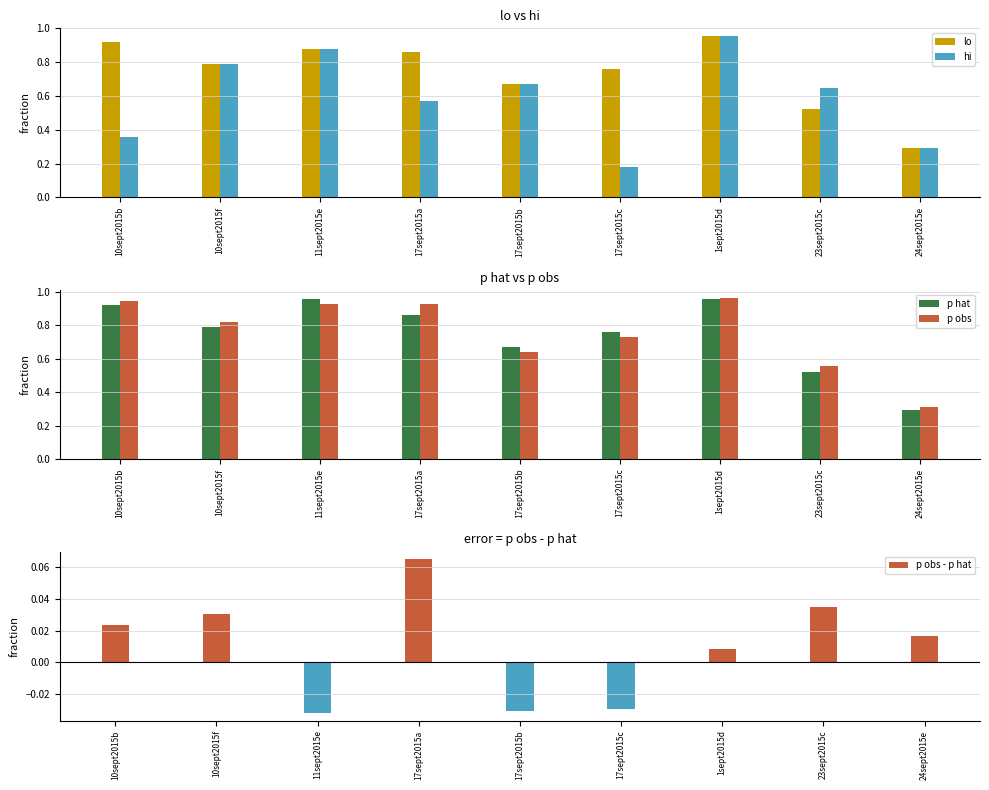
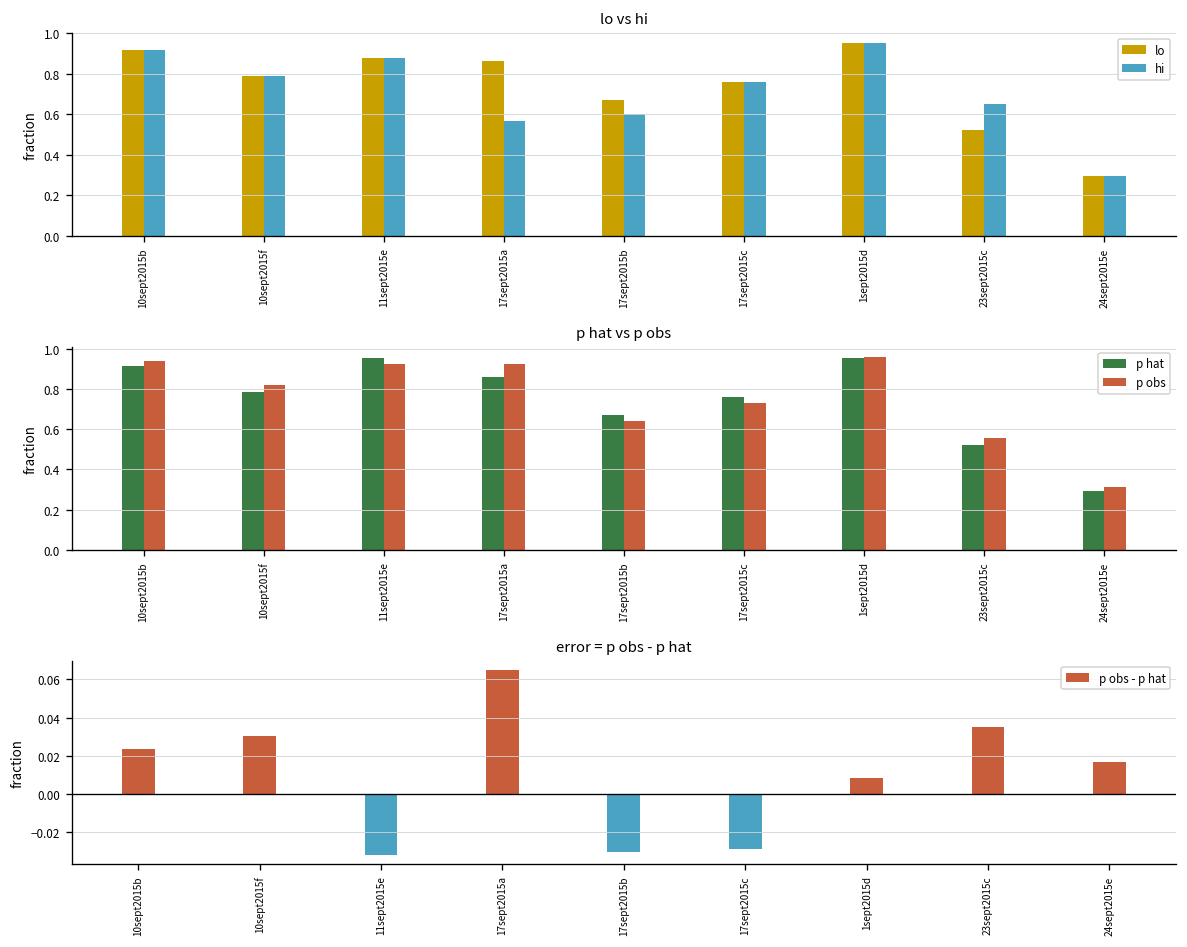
  {
    "lo vs hi": {
      "lo": {
        "10sept2015b": 0.92,
        "10sept2015f": 0.79,
        "11sept2015e": 0.88,
        "17sept2015a": 0.86,
        "17sept2015b": 0.67,
        "17sept2015c": 0.76,
        "1sept2015d": 0.95,
        "23sept2015c": 0.52,
        "24sept2015e": 0.29
      },
      "hi": {
-       "10sept2015b": 0.35,
+       "10sept2015b": 0.92,
        "10sept2015f": 0.79,
        "11sept2015e": 0.88,
        "17sept2015a": 0.57,
-       "17sept2015b": 0.67,
-       "17sept2015c": 0.18,
+       "17sept2015b": 0.60,
+       "17sept2015c": 0.76,
        "1sept2015d": 0.95,
        "23sept2015c": 0.65,
        "24sept2015e": 0.29
      }
    },
    "p hat vs p obs": {
      "p hat": {
        "10sept2015b": 0.92,
        "10sept2015f": 0.79,
        "11sept2015e": 0.95,
        "17sept2015a": 0.86,
        "17sept2015b": 0.67,
        "17sept2015c": 0.76,
        "1sept2015d": 0.95,
        "23sept2015c": 0.52,
        "24sept2015e": 0.29
      },
      "p obs": {
        "10sept2015b": 0.94,
        "10sept2015f": 0.82,
        "11sept2015e": 0.92,
        "17sept2015a": 0.93,
        "17sept2015b": 0.64,
        "17sept2015c": 0.73,
        "1sept2015d": 0.96,
        "23sept2015c": 0.56,
        "24sept2015e": 0.31
      }
    },
    "error = p obs - p hat": {
      "10sept2015b": 0.024,
      "10sept2015f": 0.030,
      "11sept2015e": -0.032,
      "17sept2015a": 0.065,
      "17sept2015b": -0.030,
      "17sept2015c": -0.029,
      "1sept2015d": 0.009,
      "23sept2015c": 0.035,
      "24sept2015e": 0.017
    }
  }
